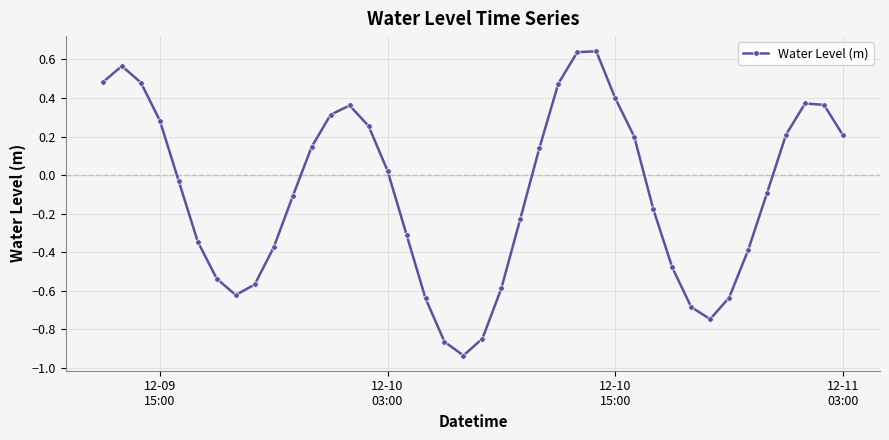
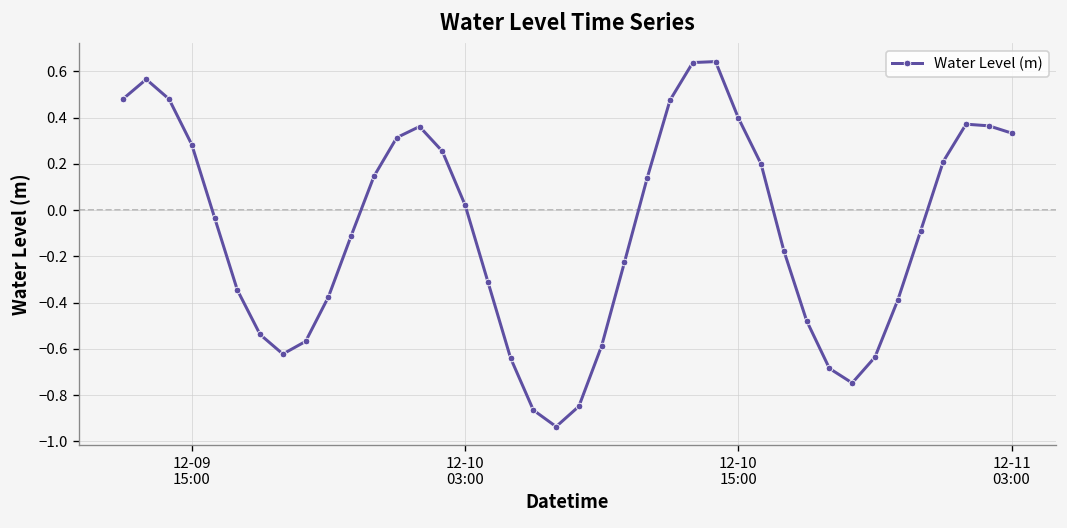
  {
    "12-09 15:00": 0.28,
    "12-10 03:00": 0.02,
    "12-10 15:00": 0.40,
-   "12-11 03:00": 0.21
+   "12-11 03:00": 0.33
  }
